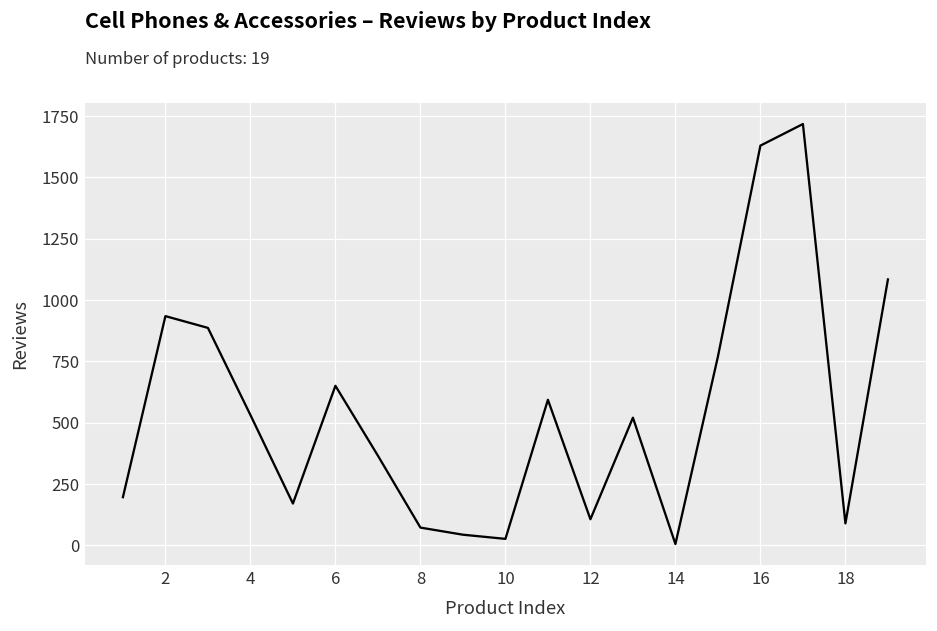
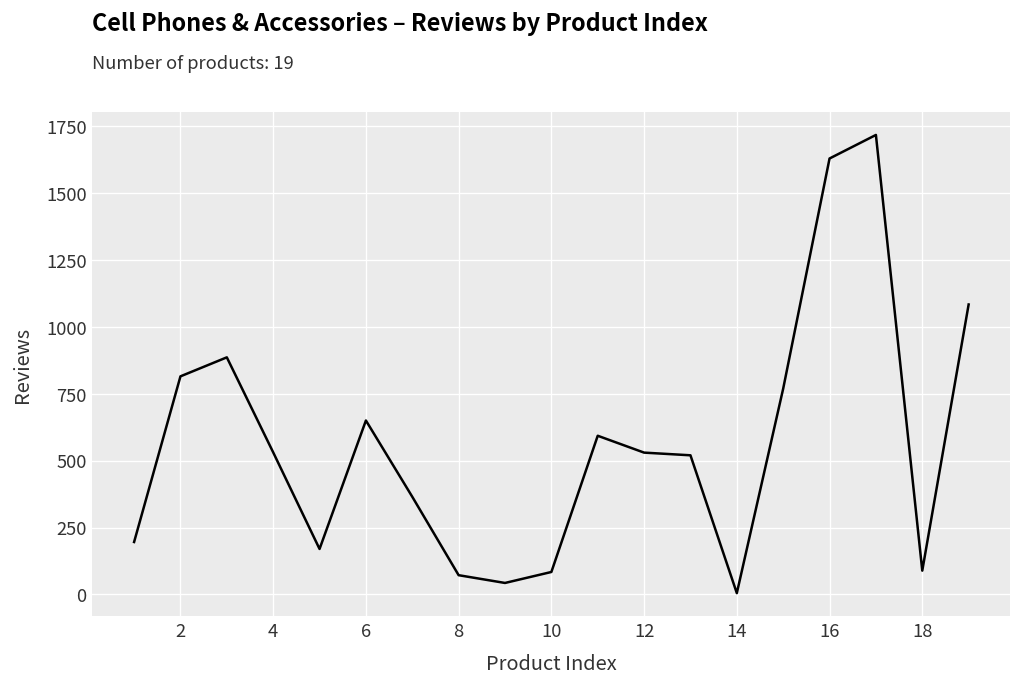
  {
-   "2": 930,
+   "2": 820,
    "4": 530,
    "6": 650,
    "8": 70,
-   "10": 30,
-   "12": 110,
+   "10": 80,
+   "12": 530,
    "14": 10,
    "16": 1630,
    "18": 90
  }
